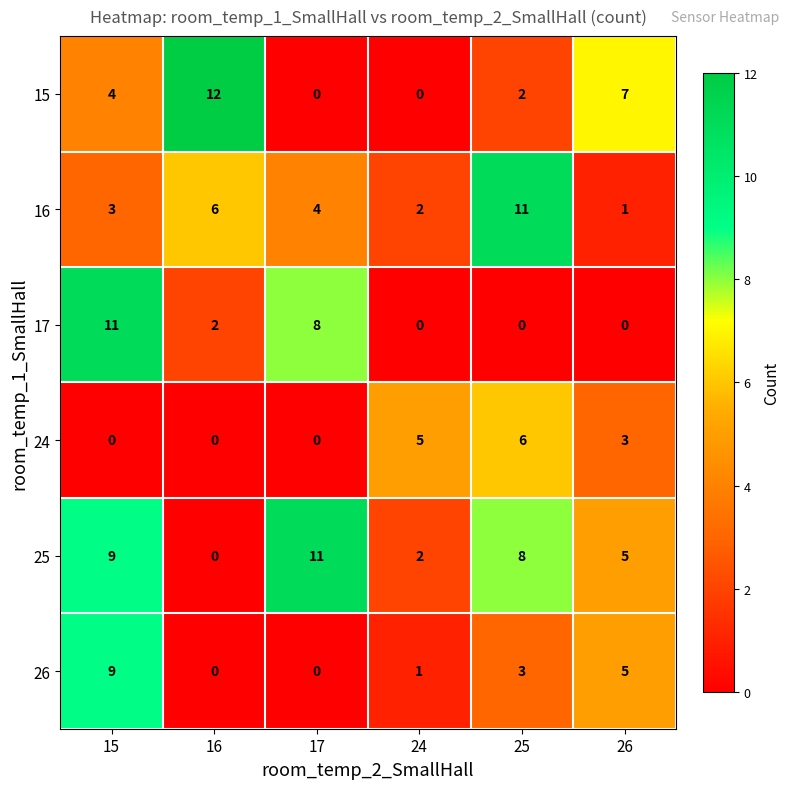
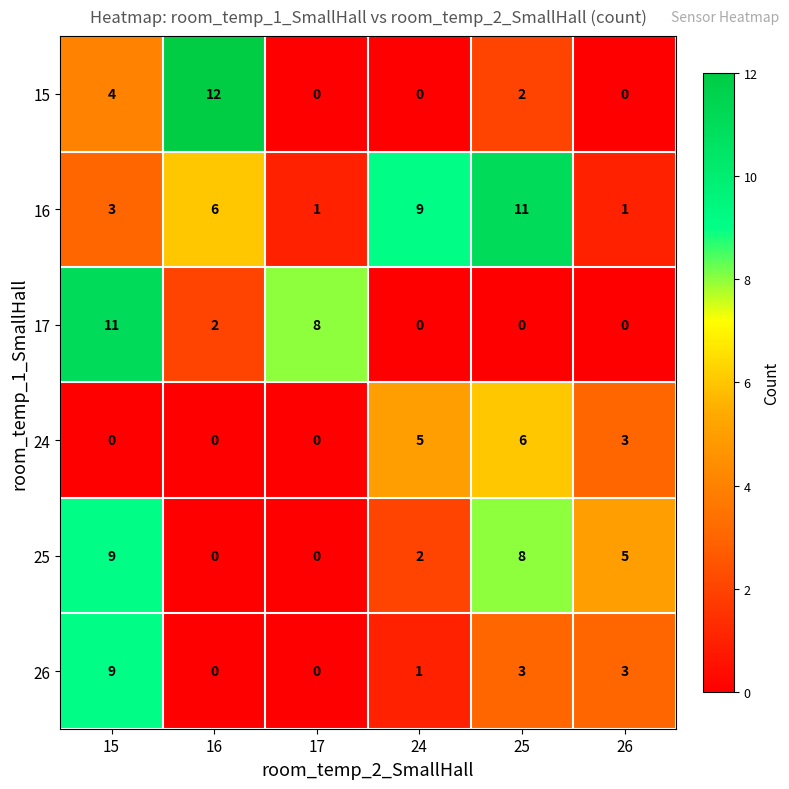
  {
    "15": {
      "15": 4,
      "16": 12,
      "17": 0,
      "24": 0,
      "25": 2,
-     "26": 7
+     "26": 0
    },
    "16": {
      "15": 3,
      "16": 6,
-     "17": 4,
-     "24": 2,
+     "17": 1,
+     "24": 9,
      "25": 11,
      "26": 1
    },
    "17": {
      "15": 11,
      "16": 2,
      "17": 8,
      "24": 0,
      "25": 0,
      "26": 0
    },
    "24": {
      "15": 0,
      "16": 0,
      "17": 0,
      "24": 5,
      "25": 6,
      "26": 3
    },
    "25": {
      "15": 9,
      "16": 0,
-     "17": 11,
+     "17": 0,
      "24": 2,
      "25": 8,
      "26": 5
    },
    "26": {
      "15": 9,
      "16": 0,
      "17": 0,
      "24": 1,
      "25": 3,
-     "26": 5
+     "26": 3
    }
  }
